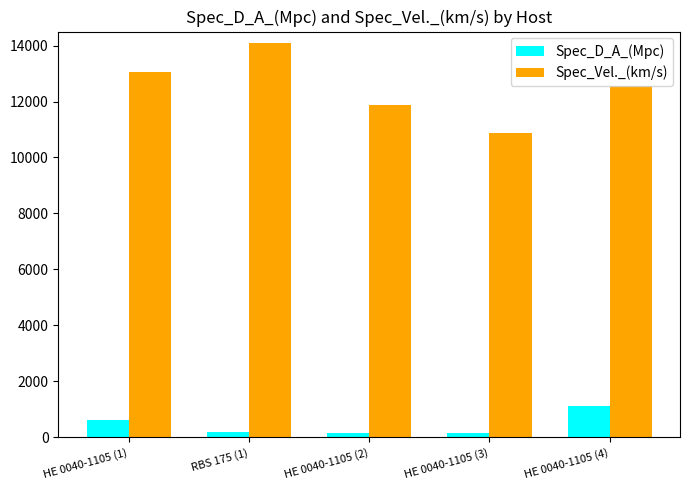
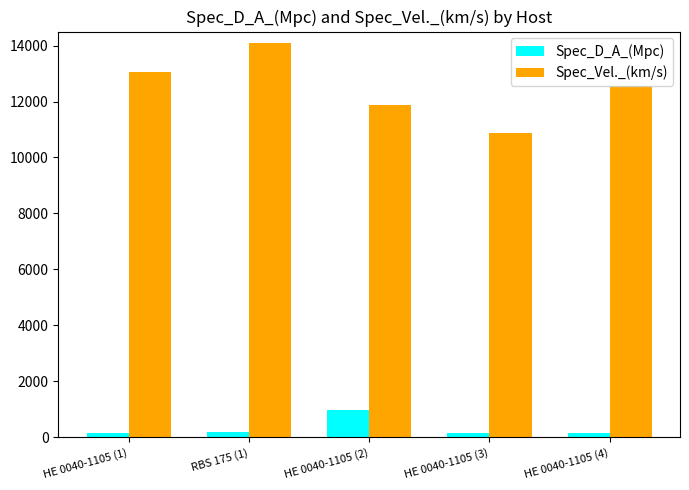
  {
    "Spec_D_A_(Mpc)": {
-     "HE 0040-1105 (1)": 600,
+     "HE 0040-1105 (1)": 200,
      "RBS 175 (1)": 200,
-     "HE 0040-1105 (2)": 200,
+     "HE 0040-1105 (2)": 1000,
      "HE 0040-1105 (3)": 200,
-     "HE 0040-1105 (4)": 1100
+     "HE 0040-1105 (4)": 200
    },
    "Spec_Vel._(km/s)": {
      "HE 0040-1105 (1)": 13000,
      "RBS 175 (1)": 14100,
      "HE 0040-1105 (2)": 11900,
      "HE 0040-1105 (3)": 10900
    }
  }
